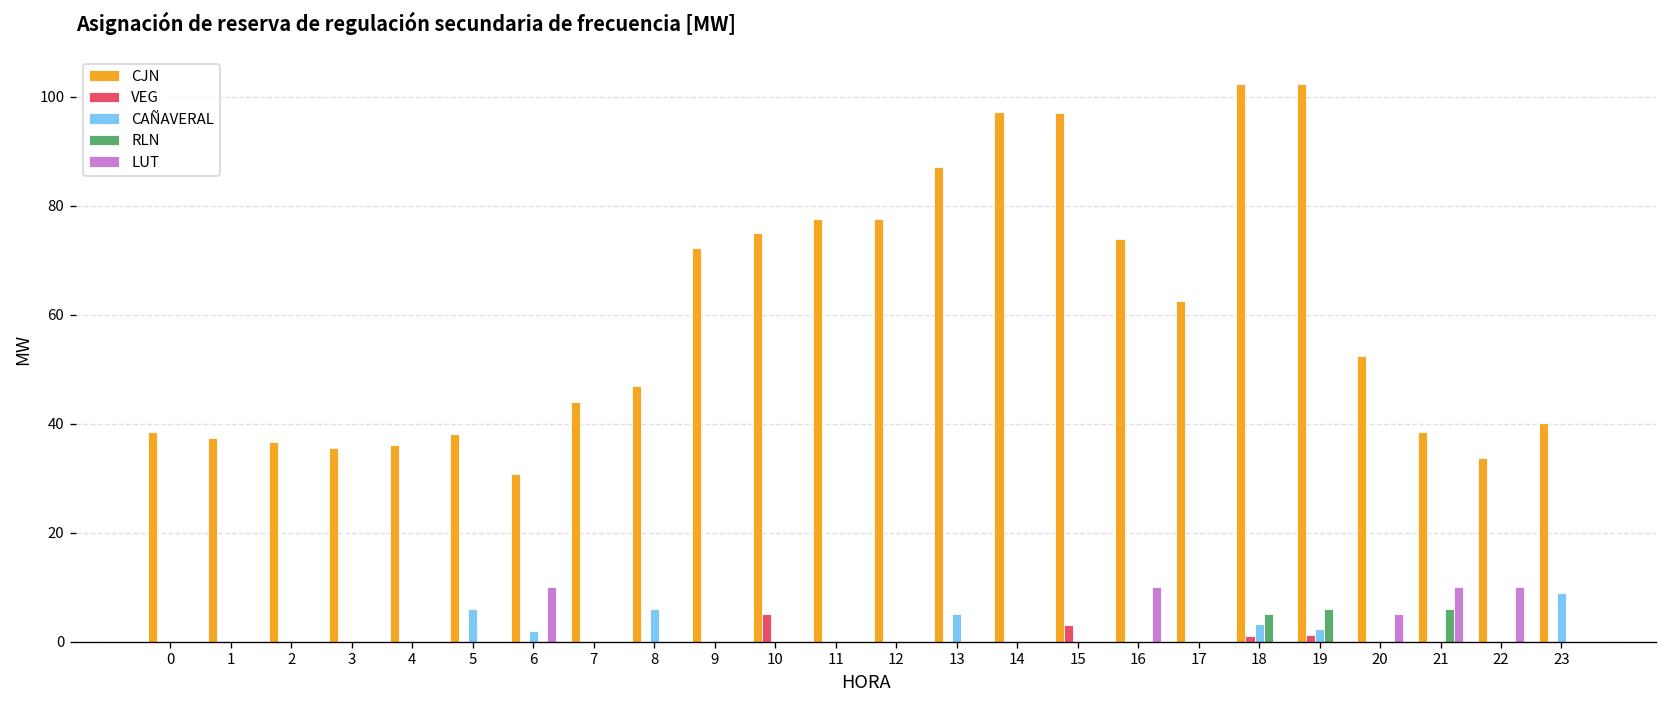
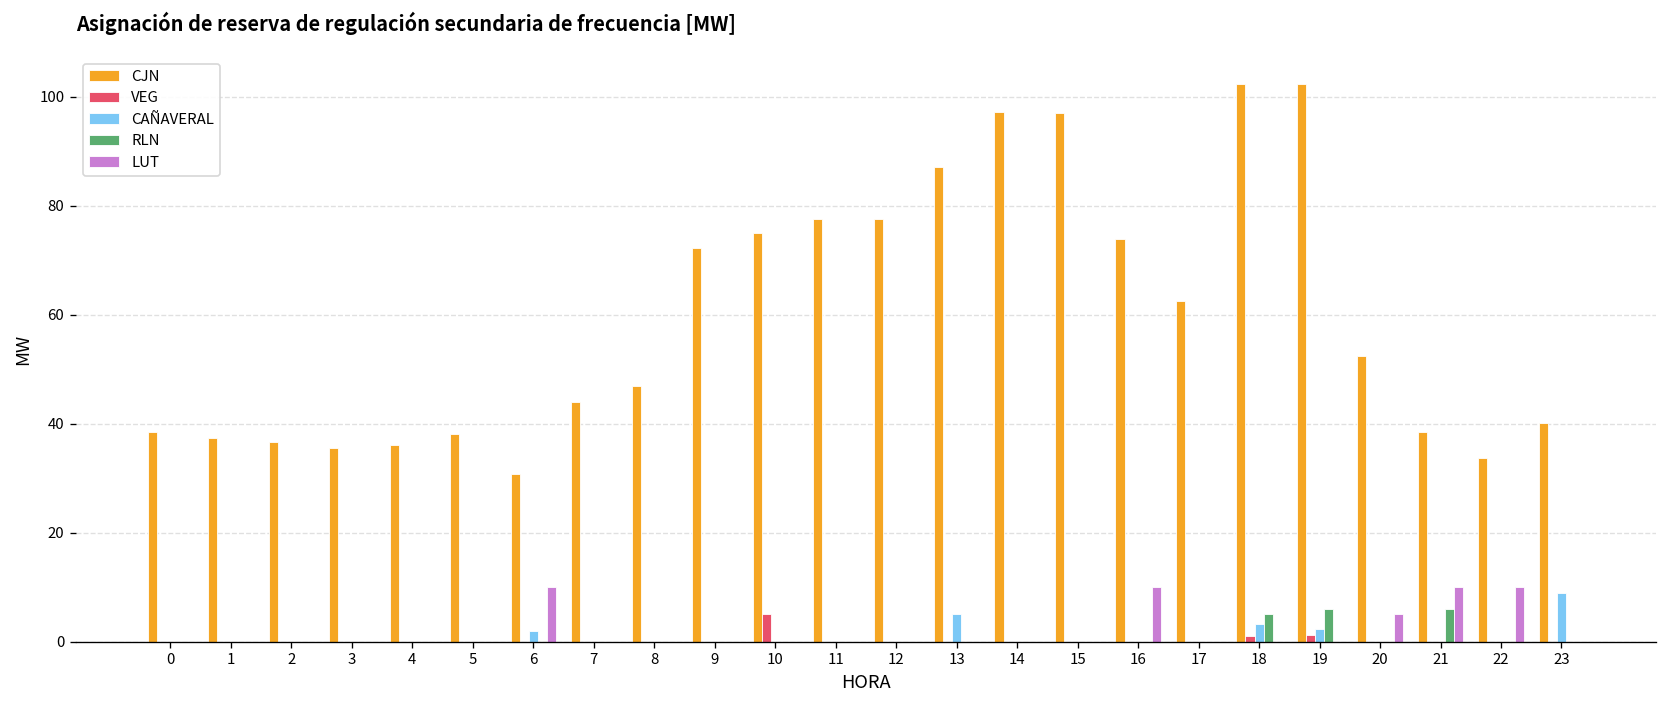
  {
    "CJN": {
      "0": 38,
      "1": 37,
      "2": 37,
      "3": 36,
      "4": 36,
      "5": 38,
      "6": 31,
      "7": 44,
      "8": 47,
      "9": 72,
      "10": 75,
      "11": 78,
      "12": 78,
      "13": 87,
      "14": 97,
      "15": 97,
      "16": 74,
      "17": 63,
      "18": 102,
      "19": 102,
      "20": 52,
      "21": 38,
      "22": 34,
      "23": 40
    },
    "VEG": {
      "0": 0,
      "1": 0,
      "2": 0,
      "3": 0,
      "4": 0,
      "5": 0,
      "6": 0,
      "7": 0,
      "8": 0,
      "9": 0,
      "10": 5,
      "11": 0,
      "12": 0,
      "13": 0,
      "14": 0,
-     "15": 3,
+     "15": 0,
      "16": 0,
      "17": 0,
      "18": 1,
      "19": 1,
      "20": 0,
      "21": 0,
      "22": 0,
      "23": 0
    },
    "CAÑAVERAL": {
      "0": 0,
      "1": 0,
      "2": 0,
      "3": 0,
      "4": 0,
-     "5": 6,
+     "5": 0,
      "6": 2,
      "7": 0,
-     "8": 6,
+     "8": 0,
      "9": 0,
      "10": 0,
      "11": 0,
      "12": 0,
      "13": 5,
      "14": 0,
      "15": 0,
      "16": 0,
      "17": 0,
      "18": 3,
      "19": 2,
      "20": 0,
      "21": 0,
      "22": 0,
      "23": 9
    },
    "RLN": {
      "0": 0,
      "1": 0,
      "2": 0,
      "3": 0,
      "4": 0,
      "5": 0,
      "6": 0,
      "7": 0,
      "8": 0,
      "9": 0,
      "10": 0,
      "11": 0,
      "12": 0,
      "13": 0,
      "14": 0,
      "15": 0,
      "16": 0,
      "17": 0,
      "18": 5,
      "19": 6,
      "20": 0,
      "21": 6,
      "22": 0,
      "23": 0
    },
    "LUT": {
      "0": 0,
      "1": 0,
      "2": 0,
      "3": 0,
      "4": 0,
      "5": 0,
      "6": 10,
      "7": 0,
      "8": 0,
      "9": 0,
      "10": 0,
      "11": 0,
      "12": 0,
      "13": 0,
      "14": 0,
      "15": 0,
      "16": 10,
      "17": 0,
      "18": 0,
      "19": 0,
      "20": 5,
      "21": 10,
      "22": 10,
      "23": 0
    }
  }
